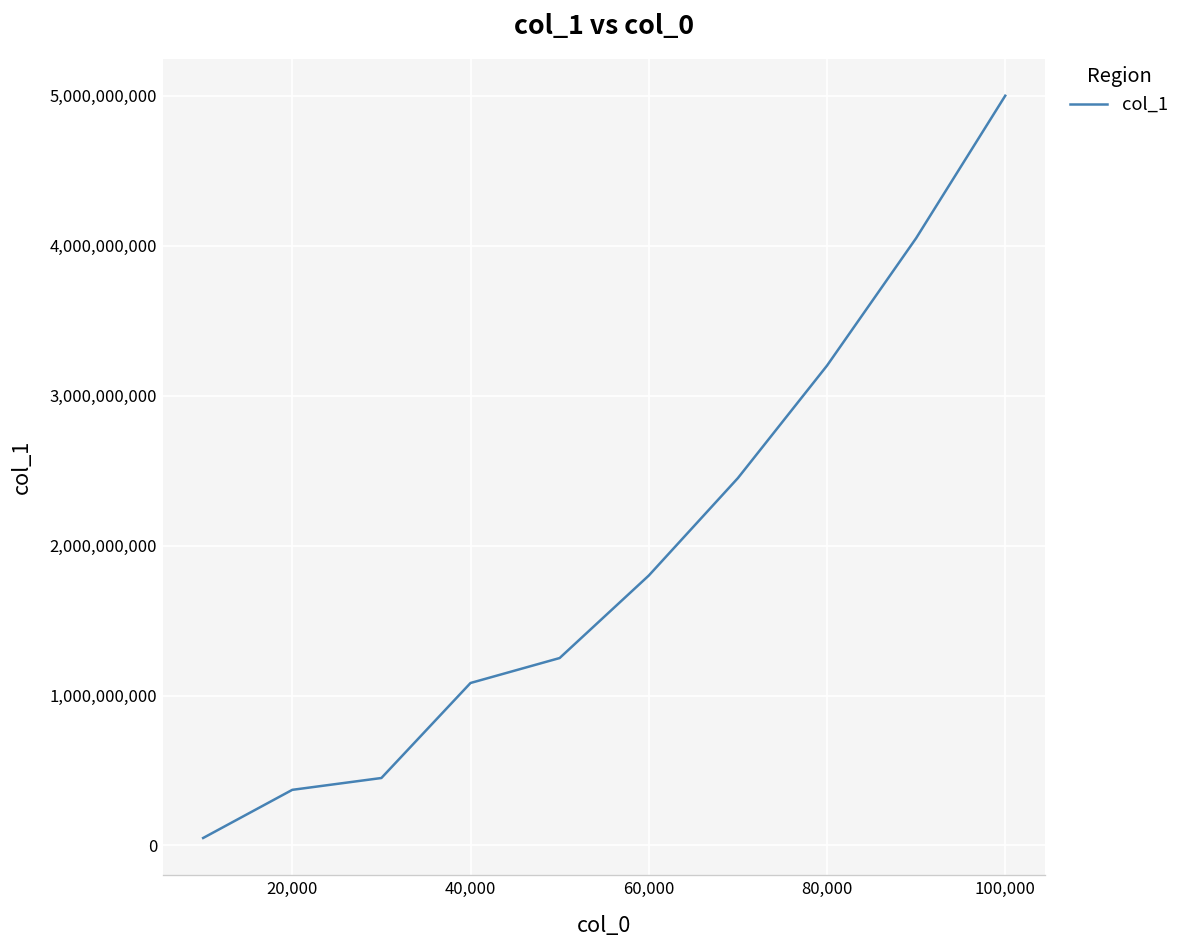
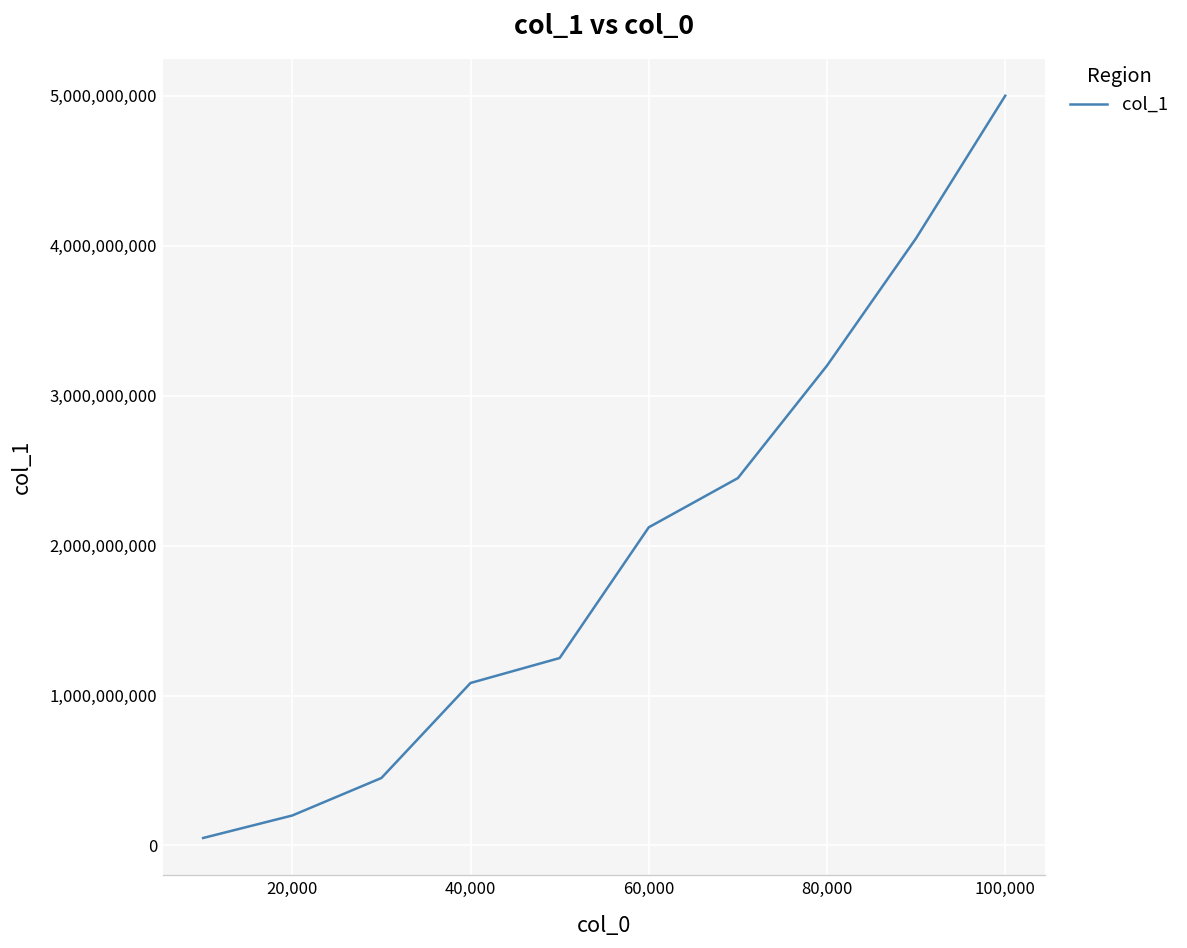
  {
-   "20,000": "370,000,000",
+   "20,000": "200,000,000",
    "40,000": "1,080,000,000",
-   "60,000": "1,800,000,000",
+   "60,000": "2,120,000,000",
    "80,000": "3,200,000,000",
    "100,000": "5,000,000,000"
  }
